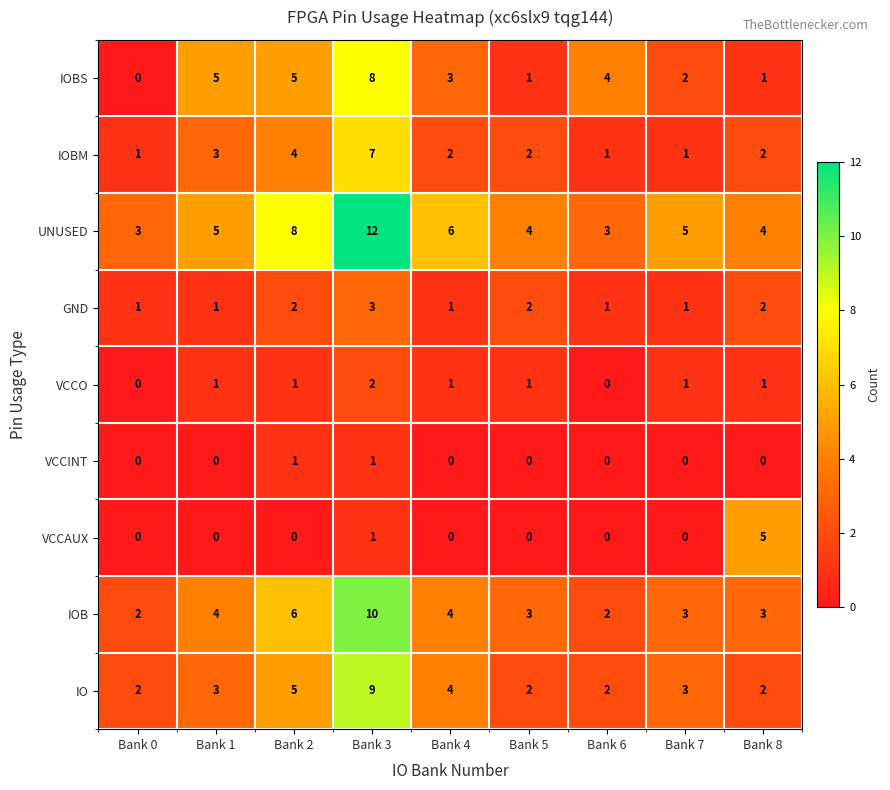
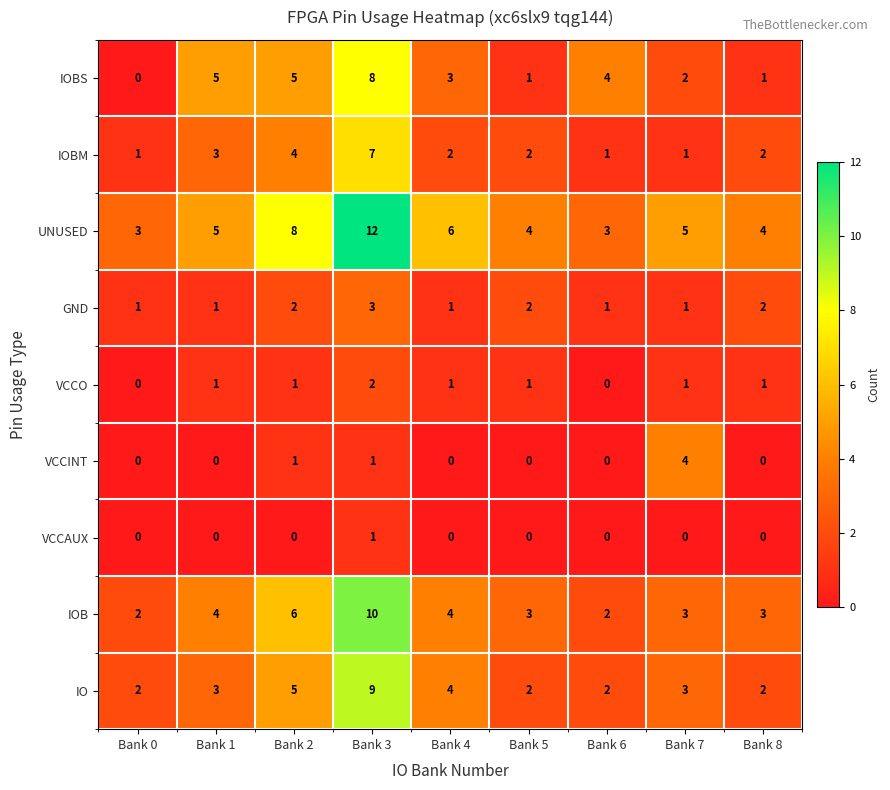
  {
    "IOBS": {
      "Bank 0": 0,
      "Bank 1": 5,
      "Bank 2": 5,
      "Bank 3": 8,
      "Bank 4": 3,
      "Bank 5": 1,
      "Bank 6": 4,
      "Bank 7": 2,
      "Bank 8": 1
    },
    "IOBM": {
      "Bank 0": 1,
      "Bank 1": 3,
      "Bank 2": 4,
      "Bank 3": 7,
      "Bank 4": 2,
      "Bank 5": 2,
      "Bank 6": 1,
      "Bank 7": 1,
      "Bank 8": 2
    },
    "UNUSED": {
      "Bank 0": 3,
      "Bank 1": 5,
      "Bank 2": 8,
      "Bank 3": 12,
      "Bank 4": 6,
      "Bank 5": 4,
      "Bank 6": 3,
      "Bank 7": 5,
      "Bank 8": 4
    },
    "GND": {
      "Bank 0": 1,
      "Bank 1": 1,
      "Bank 2": 2,
      "Bank 3": 3,
      "Bank 4": 1,
      "Bank 5": 2,
      "Bank 6": 1,
      "Bank 7": 1,
      "Bank 8": 2
    },
    "VCCO": {
      "Bank 0": 0,
      "Bank 1": 1,
      "Bank 2": 1,
      "Bank 3": 2,
      "Bank 4": 1,
      "Bank 5": 1,
      "Bank 6": 0,
      "Bank 7": 1,
      "Bank 8": 1
    },
    "VCCINT": {
      "Bank 0": 0,
      "Bank 1": 0,
      "Bank 2": 1,
      "Bank 3": 1,
      "Bank 4": 0,
      "Bank 5": 0,
      "Bank 6": 0,
-     "Bank 7": 0,
+     "Bank 7": 4,
      "Bank 8": 0
    },
    "VCCAUX": {
      "Bank 0": 0,
      "Bank 1": 0,
      "Bank 2": 0,
      "Bank 3": 1,
      "Bank 4": 0,
      "Bank 5": 0,
      "Bank 6": 0,
      "Bank 7": 0,
-     "Bank 8": 5
+     "Bank 8": 0
    },
    "IOB": {
      "Bank 0": 2,
      "Bank 1": 4,
      "Bank 2": 6,
      "Bank 3": 10,
      "Bank 4": 4,
      "Bank 5": 3,
      "Bank 6": 2,
      "Bank 7": 3,
      "Bank 8": 3
    },
    "IO": {
      "Bank 0": 2,
      "Bank 1": 3,
      "Bank 2": 5,
      "Bank 3": 9,
      "Bank 4": 4,
      "Bank 5": 2,
      "Bank 6": 2,
      "Bank 7": 3,
      "Bank 8": 2
    }
  }
